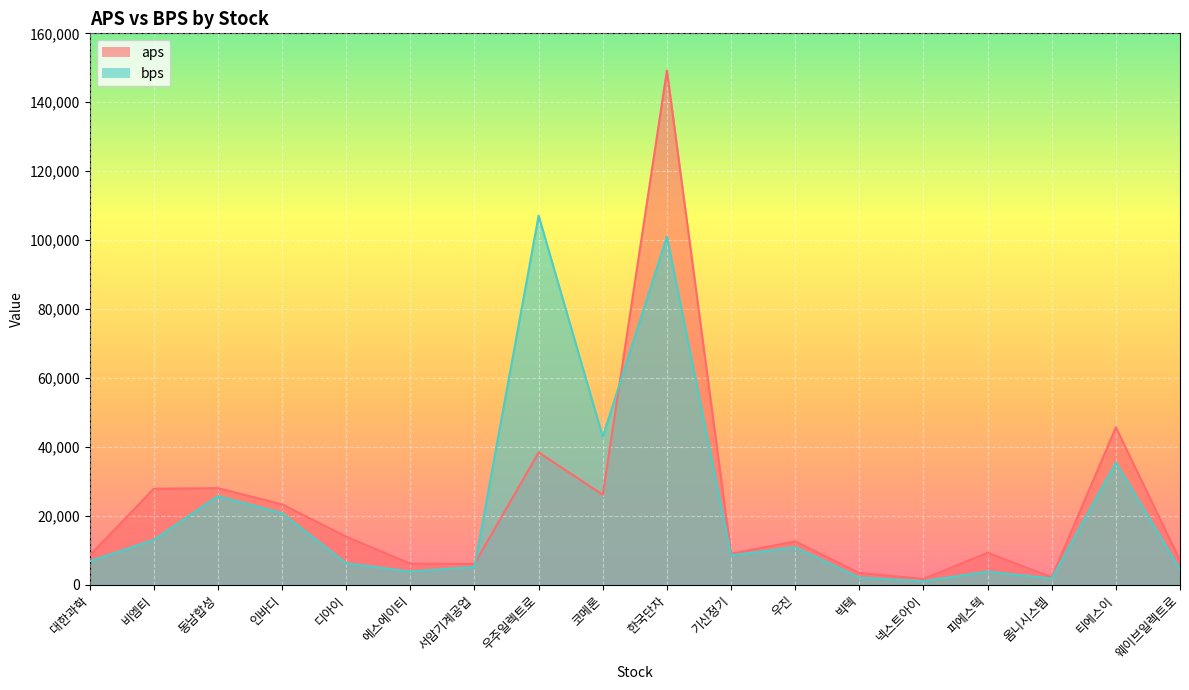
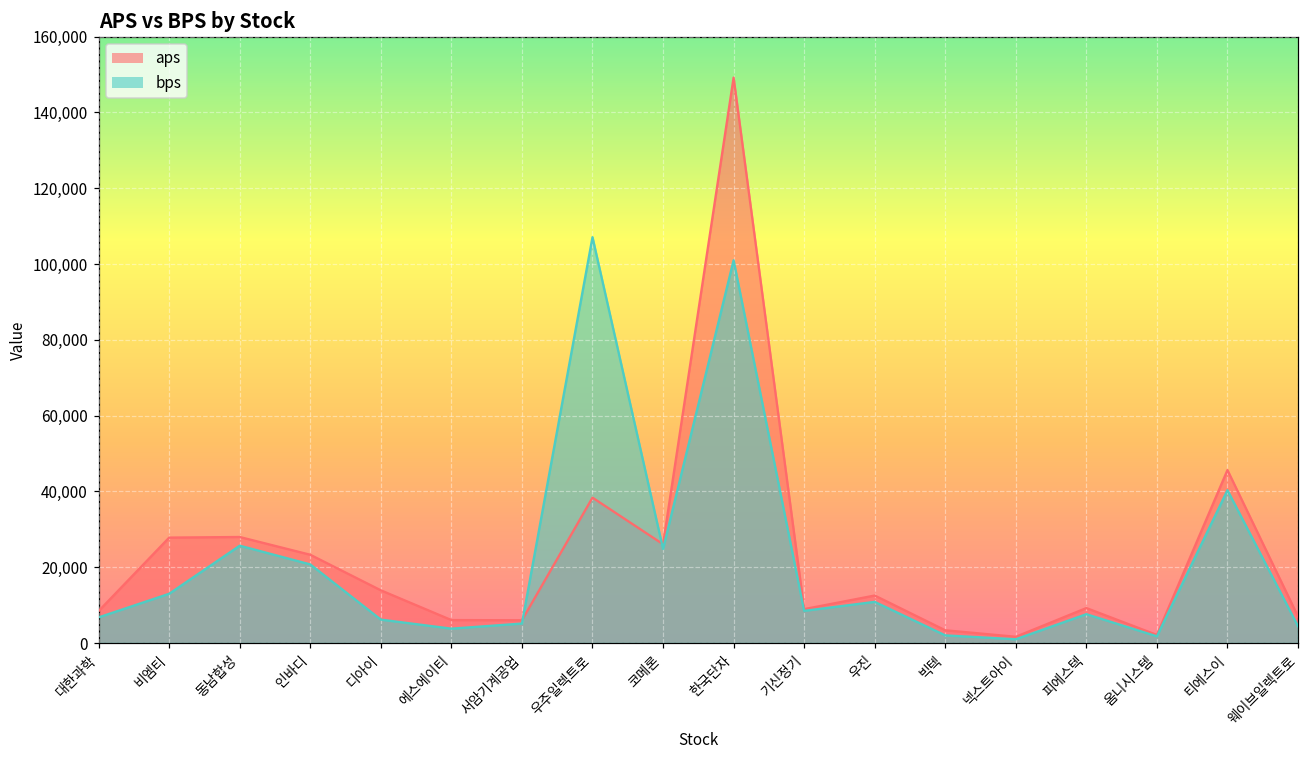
  {
    "aps": {
      "대한과학": "8,000",
      "비엠티": "28,000",
      "동남합성": "28,000",
      "인바디": "23,000",
      "디아이": "14,000",
      "에스에이티": "6,000",
      "서암기계공업": "6,000",
      "우주일렉트로": "38,000",
      "코메론": "26,000",
      "한국단자": "149,000",
      "우진": "13,000",
      "빅텍": "3,000",
      "피에스텍": "9,000",
      "티에스이": "46,000",
      "웨이브일렉트로": "7,000"
    },
    "bps": {
      "대한과학": "7,000",
      "비엠티": "13,000",
      "동남합성": "26,000",
      "인바디": "21,000",
      "디아이": "6,000",
      "에스에이티": "4,000",
      "서암기계공업": "5,000",
      "우주일렉트로": "107,000",
-     "코메론": "43,000",
+     "코메론": "25,000",
      "한국단자": "101,000",
      "우진": "11,000",
      "빅텍": "2,000",
-     "피에스텍": "4,000",
-     "티에스이": "35,000",
+     "피에스텍": "8,000",
+     "티에스이": "40,000",
      "웨이브일렉트로": "4,000"
    }
  }
